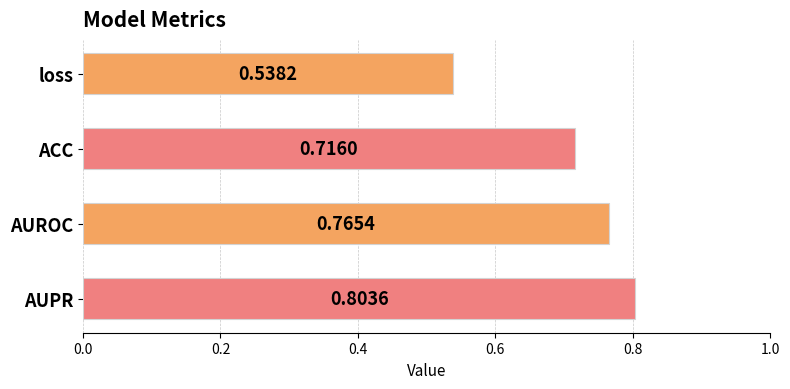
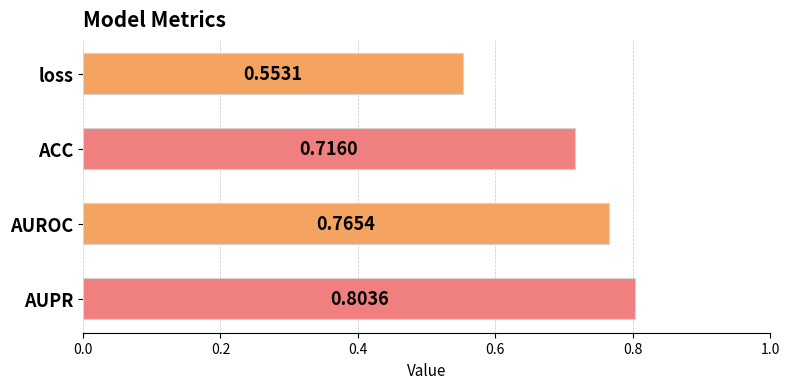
  {
-   "loss": 0.5382,
+   "loss": 0.5531,
    "ACC": 0.7160,
    "AUROC": 0.7654,
    "AUPR": 0.8036
  }
